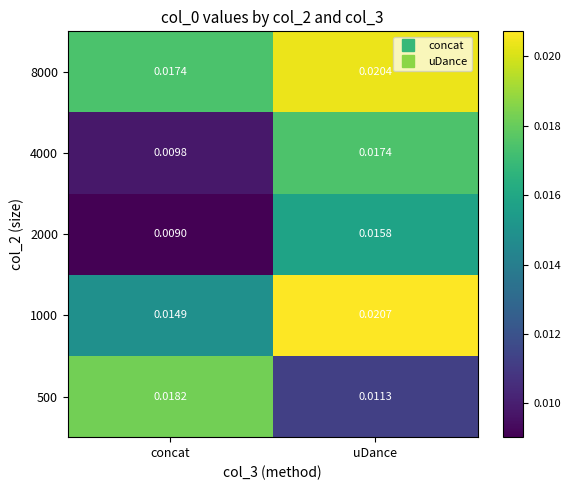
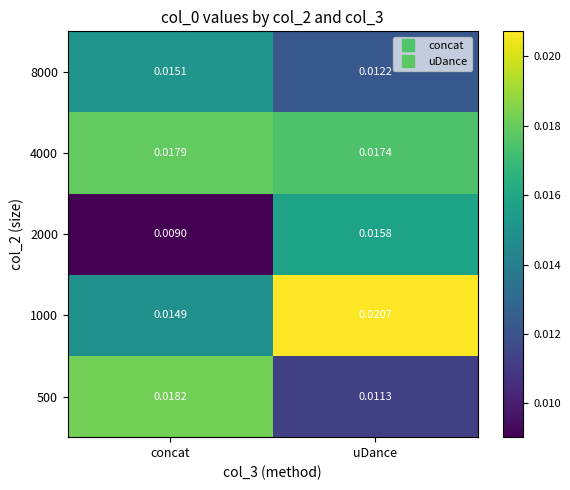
  {
    "8000": {
-     "concat": 0.0174,
-     "uDance": 0.0204
+     "concat": 0.0151,
+     "uDance": 0.0122
    },
    "4000": {
-     "concat": 0.0098,
+     "concat": 0.0179,
      "uDance": 0.0174
    },
    "2000": {
      "concat": 0.0090,
      "uDance": 0.0158
    },
    "1000": {
      "concat": 0.0149,
      "uDance": 0.0207
    },
    "500": {
      "concat": 0.0182,
      "uDance": 0.0113
    }
  }
